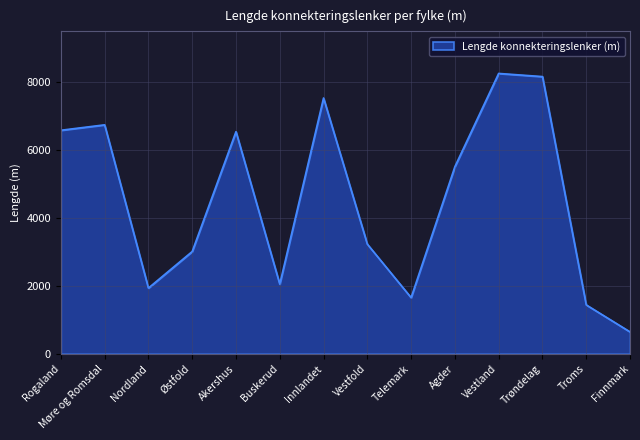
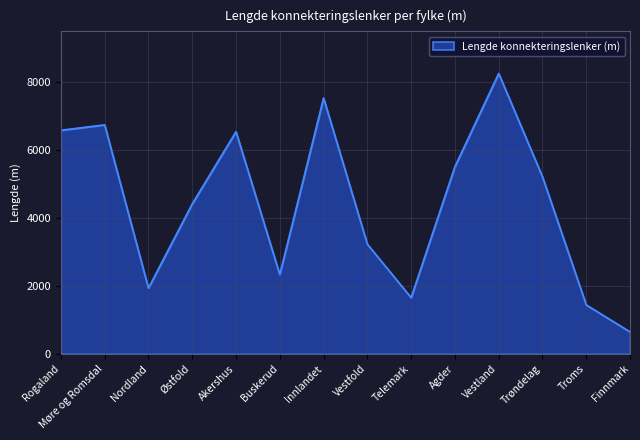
  {
    "Rogaland": 6600,
    "Møre og Romsdal": 6700,
    "Nordland": 1900,
-   "Østfold": 3000,
+   "Østfold": 4400,
    "Akershus": 6500,
-   "Buskerud": 2000,
+   "Buskerud": 2300,
    "Innlandet": 7500,
    "Vestfold": 3200,
    "Telemark": 1700,
    "Agder": 5500,
    "Vestland": 8200,
-   "Trøndelag": 8100,
+   "Trøndelag": 5200,
    "Troms": 1400,
    "Finnmark": 600
  }
